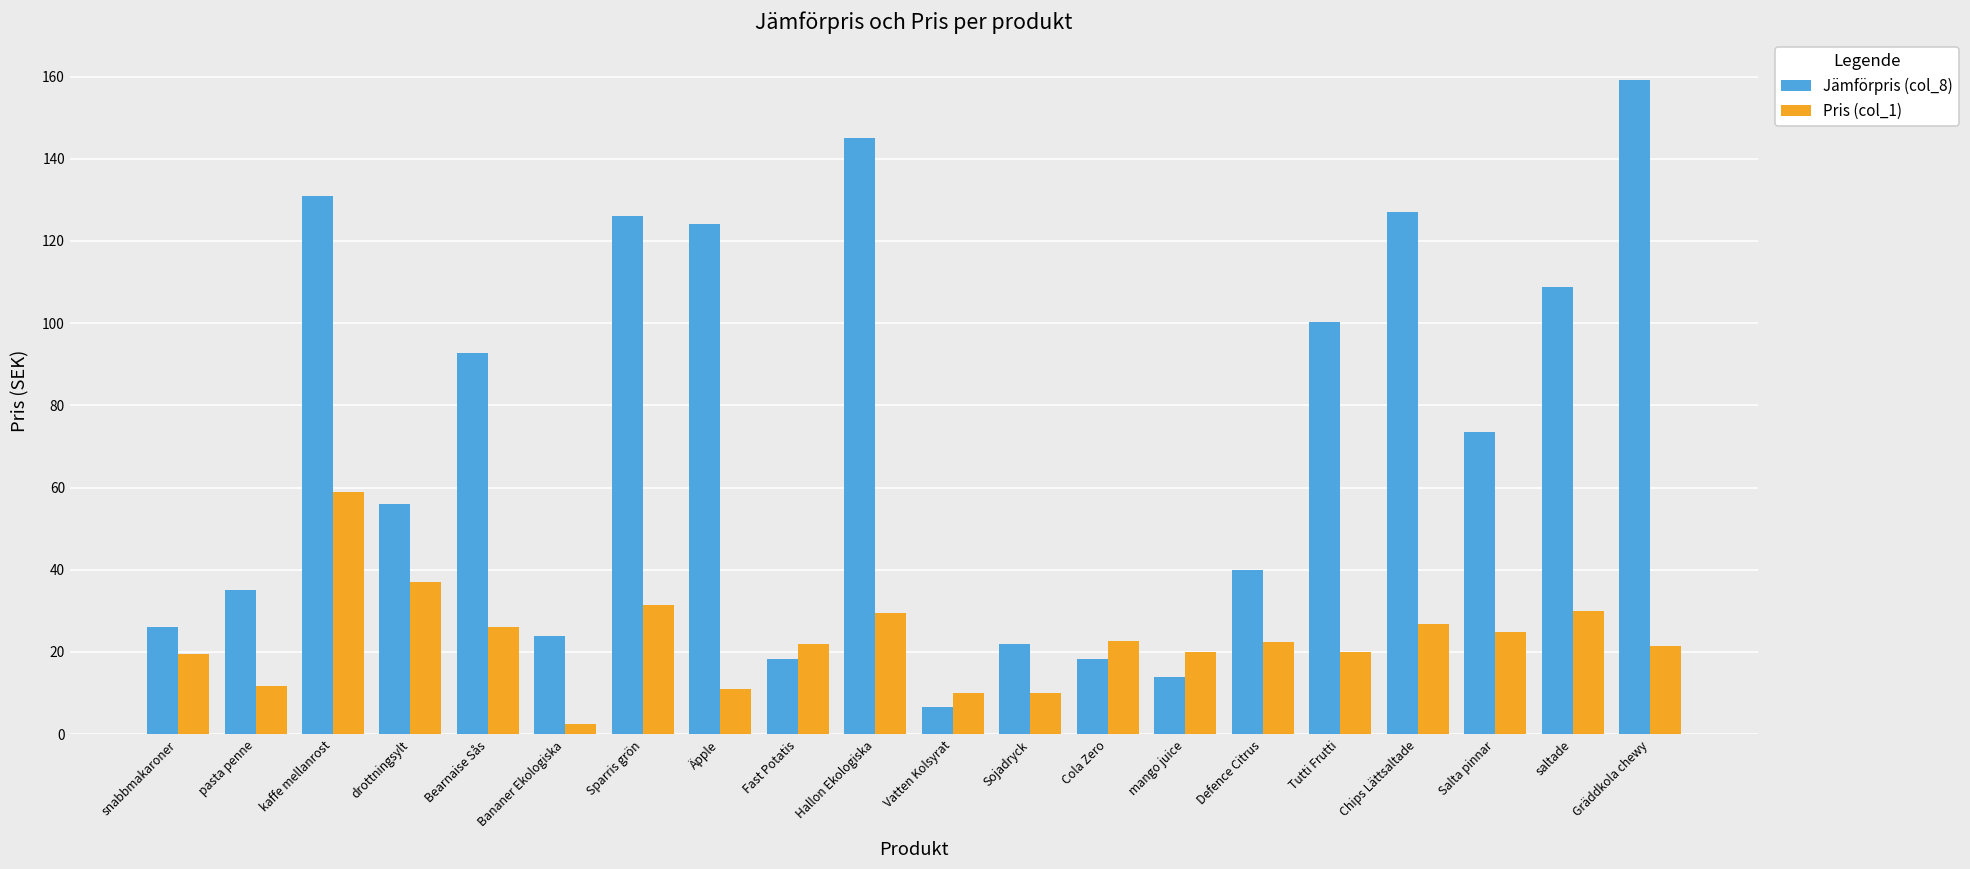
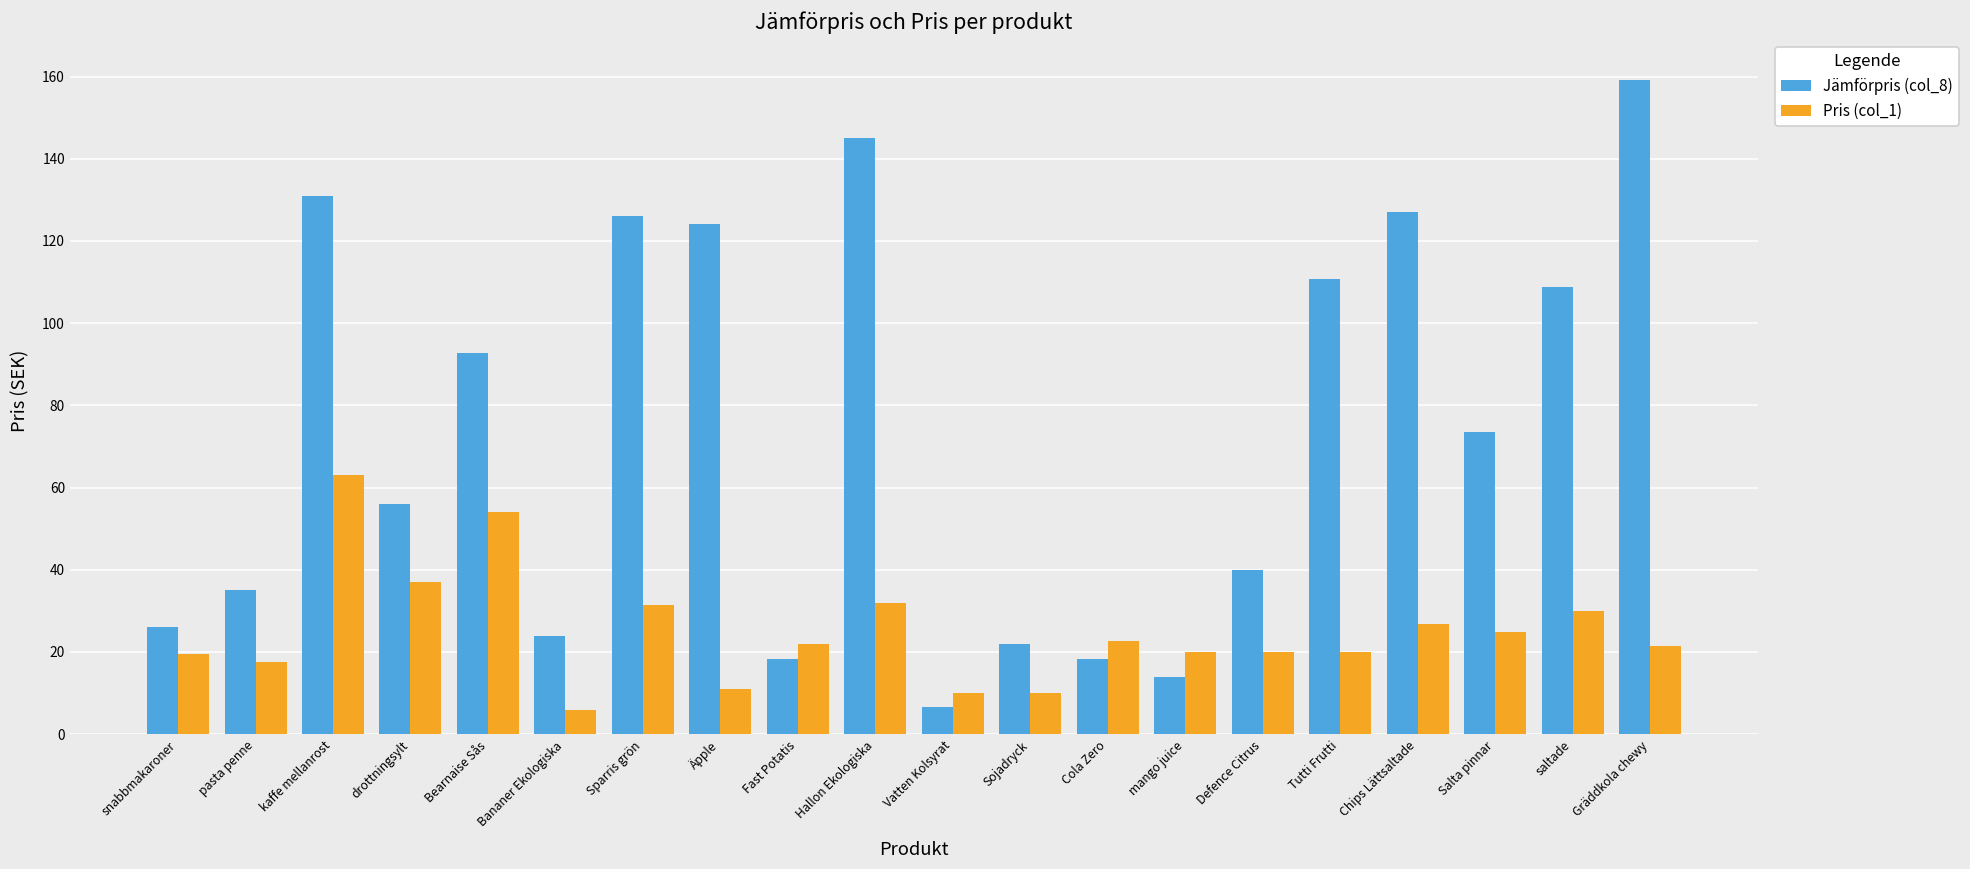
  {
    "Jämförpris (col_8)": {
      "snabbmakaroner": 26,
      "pasta penne": 35,
      "kaffe mellanrost": 131,
      "drottningsylt": 56,
      "Bearnaise Sås": 93,
      "Bananer Ekologiska": 24,
      "Sparris grön": 126,
      "Äpple": 124,
      "Fast Potatis": 18,
      "Hallon Ekologiska": 145,
      "Vatten Kolsyrat": 7,
      "Sojadryck": 22,
      "Cola Zero": 18,
      "mango juice": 14,
      "Defence Citrus": 40,
-     "Tutti Frutti": 100,
+     "Tutti Frutti": 111,
      "Chips Lättsaltade": 127,
      "Salta pinnar": 73,
      "saltade": 109,
      "Gräddkola chewy": 159
    },
    "Pris (col_1)": {
      "snabbmakaroner": 20,
-     "pasta penne": 12,
-     "kaffe mellanrost": 59,
+     "pasta penne": 18,
+     "kaffe mellanrost": 63,
      "drottningsylt": 37,
-     "Bearnaise Sås": 26,
-     "Bananer Ekologiska": 3,
+     "Bearnaise Sås": 54,
+     "Bananer Ekologiska": 6,
      "Sparris grön": 32,
      "Äpple": 11,
      "Fast Potatis": 22,
-     "Hallon Ekologiska": 29,
+     "Hallon Ekologiska": 32,
      "Vatten Kolsyrat": 10,
      "Sojadryck": 10,
      "Cola Zero": 23,
      "mango juice": 20,
-     "Defence Citrus": 22,
+     "Defence Citrus": 20,
      "Tutti Frutti": 20,
      "Chips Lättsaltade": 27,
      "Salta pinnar": 25,
      "saltade": 30,
      "Gräddkola chewy": 22
    }
  }
